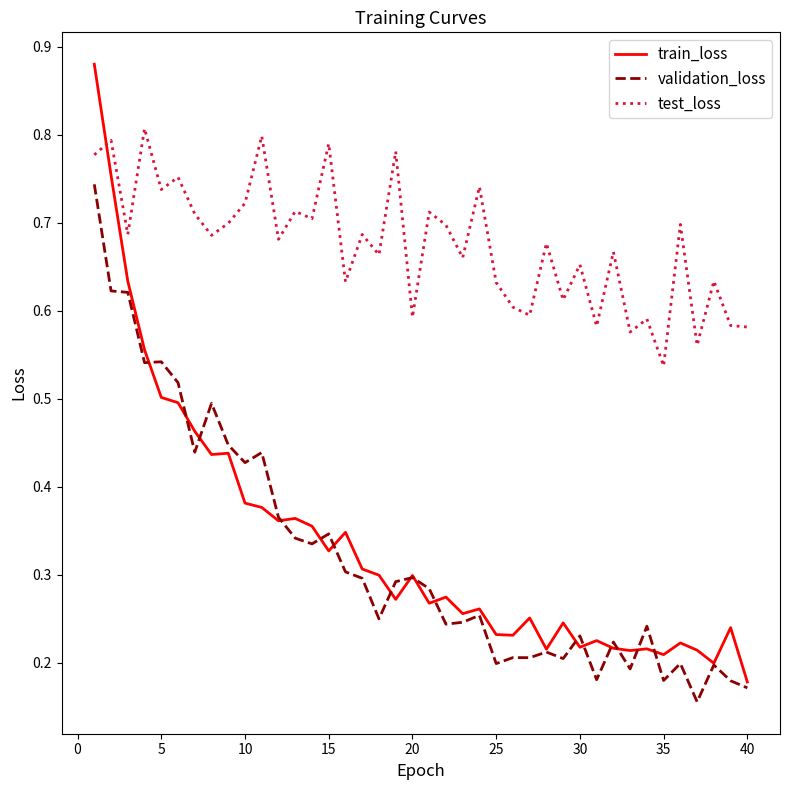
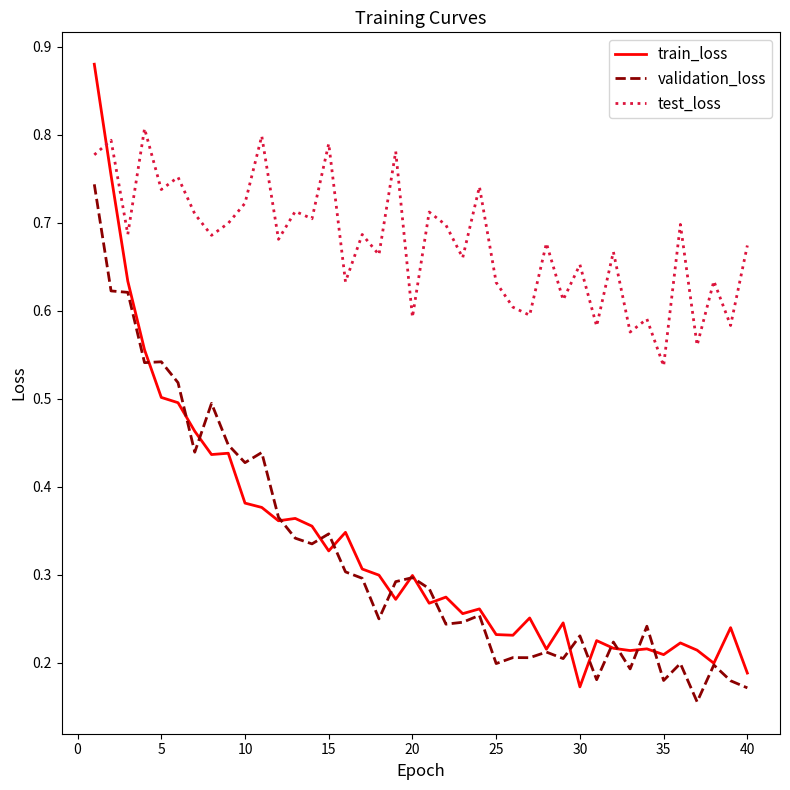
  {
    "train_loss": {
      "5": 0.50,
      "10": 0.38,
      "15": 0.33,
      "25": 0.23,
-     "30": 0.22,
+     "30": 0.17,
      "35": 0.21,
-     "40": 0.18
+     "40": 0.19
    },
    "validation_loss": {
      "5": 0.54,
      "10": 0.43,
      "15": 0.35,
      "25": 0.20,
      "30": 0.23,
      "35": 0.18,
      "40": 0.17
    },
    "test_loss": {
      "5": 0.74,
      "10": 0.72,
      "15": 0.79,
      "20": 0.59,
      "25": 0.63,
      "30": 0.65,
      "35": 0.54,
-     "40": 0.58
+     "40": 0.67
    }
  }
